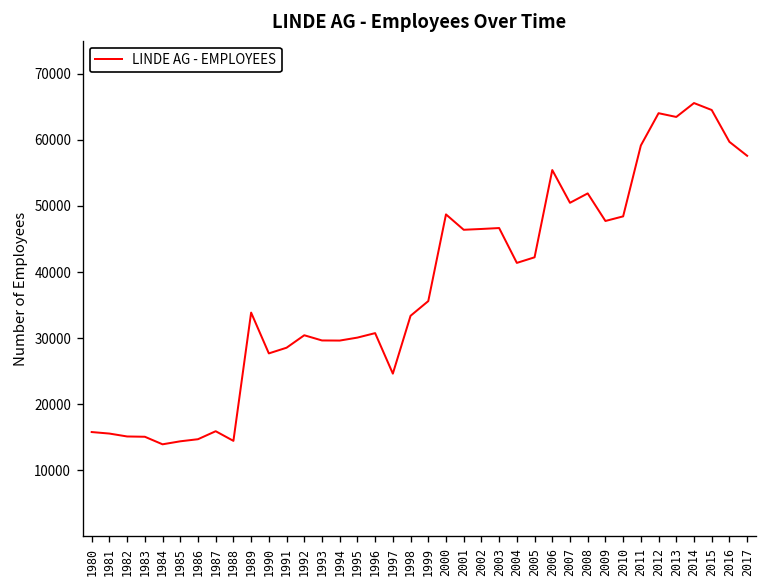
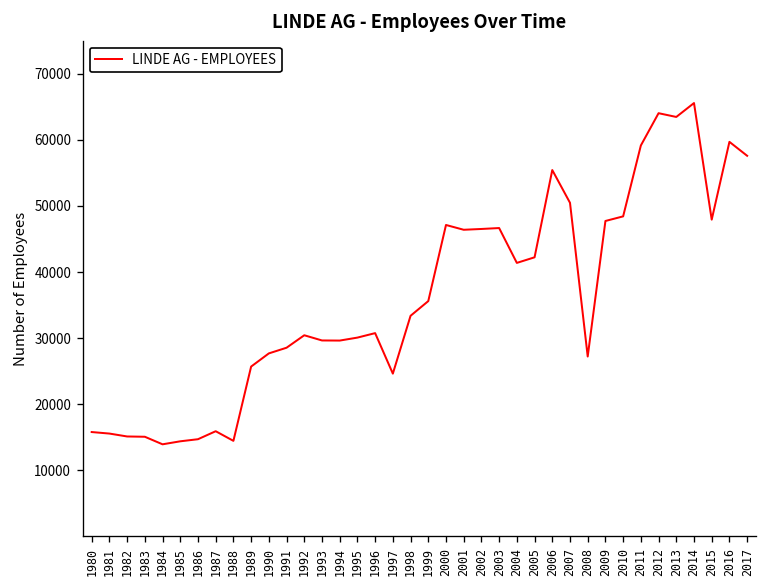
  {
    "1980": 16000,
    "1981": 16000,
    "1982": 15000,
    "1983": 15000,
    "1984": 14000,
    "1985": 14000,
    "1986": 15000,
    "1987": 16000,
    "1988": 14000,
-   "1989": 34000,
+   "1989": 26000,
    "1990": 28000,
    "1991": 29000,
    "1992": 30000,
    "1993": 30000,
    "1994": 30000,
    "1995": 30000,
    "1996": 31000,
    "1997": 25000,
    "1998": 33000,
    "1999": 36000,
-   "2000": 49000,
+   "2000": 47000,
    "2001": 46000,
    "2002": 47000,
    "2003": 47000,
    "2004": 41000,
    "2005": 42000,
    "2006": 55000,
    "2007": 50000,
-   "2008": 52000,
+   "2008": 27000,
    "2009": 48000,
    "2010": 48000,
    "2011": 59000,
    "2012": 64000,
    "2013": 63000,
    "2014": 66000,
-   "2015": 65000,
+   "2015": 48000,
    "2016": 60000,
    "2017": 58000
  }
